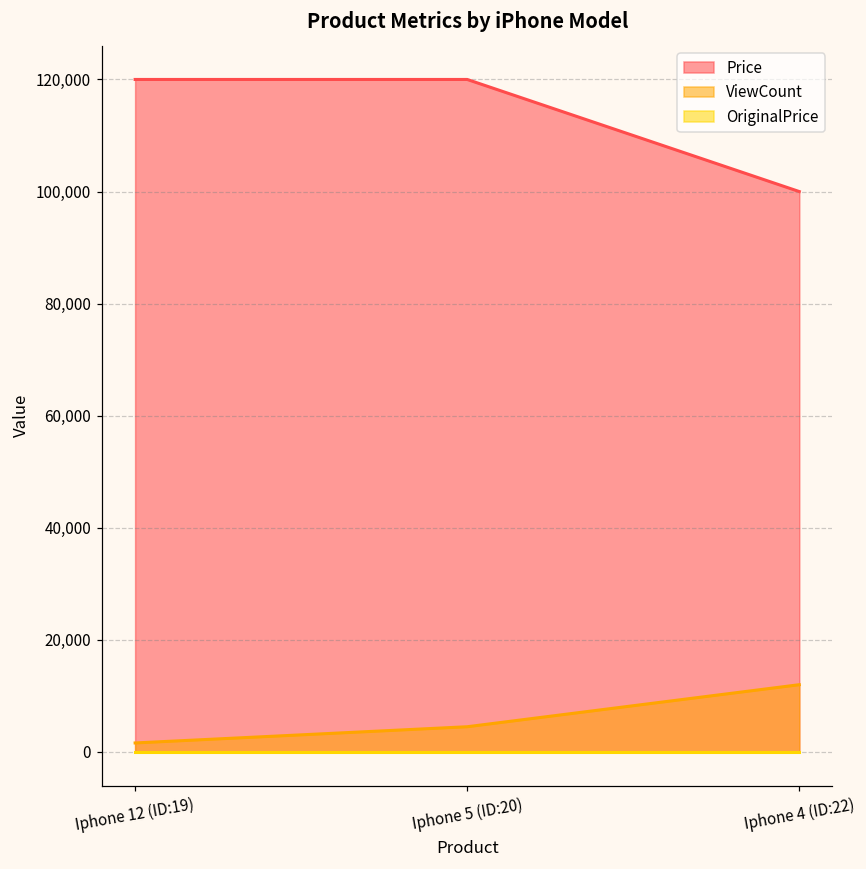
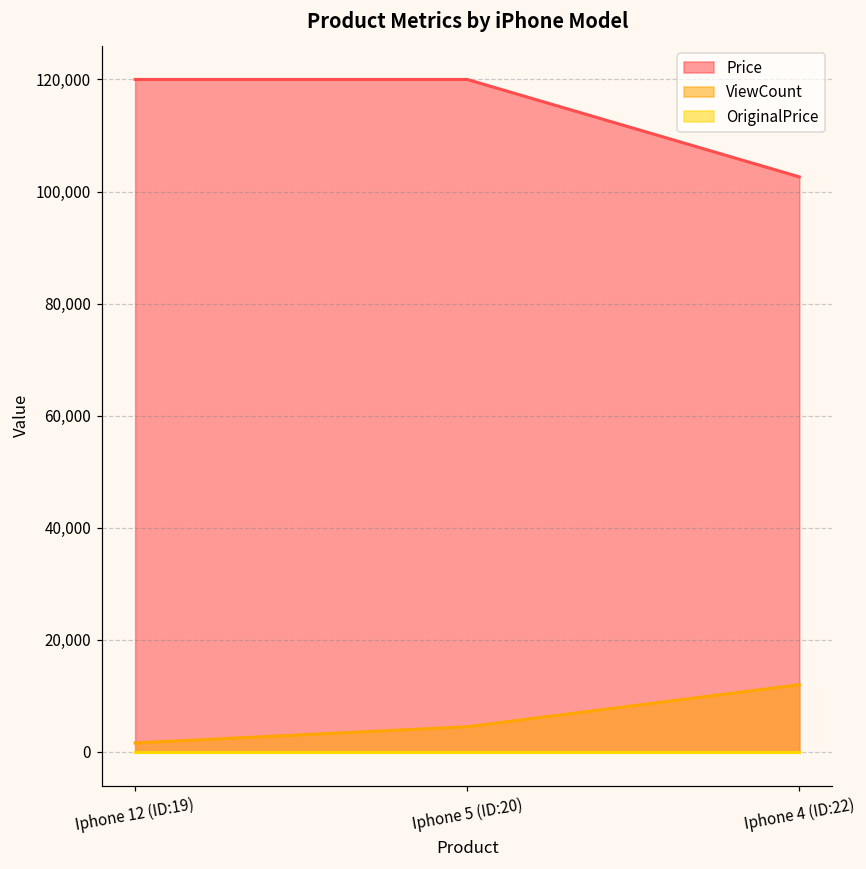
  {
    "Price": {
      "Iphone 12 (ID:19)": "120,000",
      "Iphone 5 (ID:20)": "120,000",
-     "Iphone 4 (ID:22)": "100,000"
+     "Iphone 4 (ID:22)": "103,000"
    }
  }
